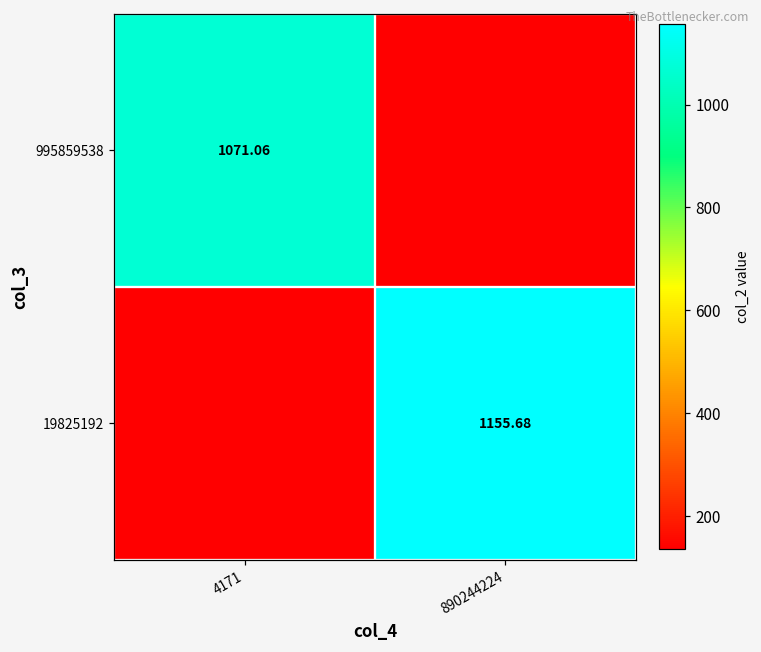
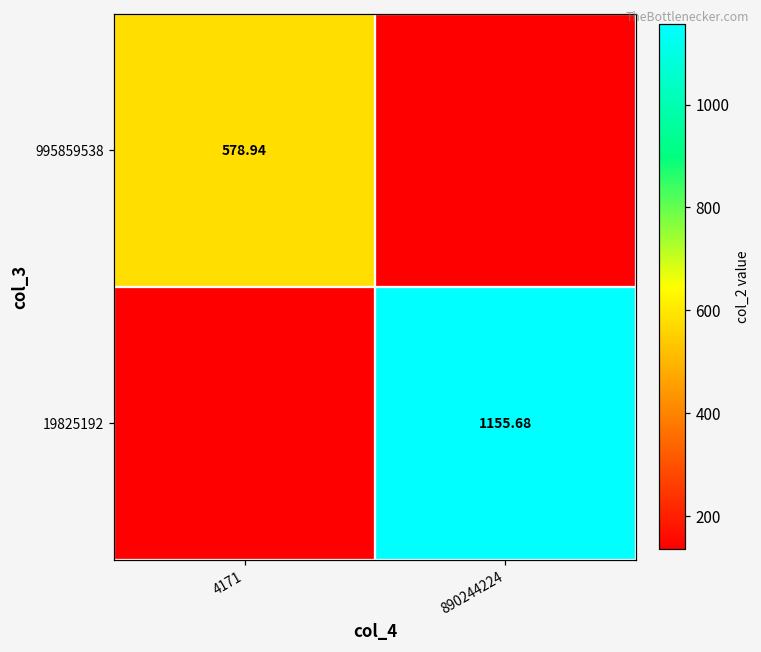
  {
    "995859538": {
-     "4171": 1071.06
+     "4171": 578.94
    },
    "19825192": {
      "890244224": 1155.68
    }
  }
